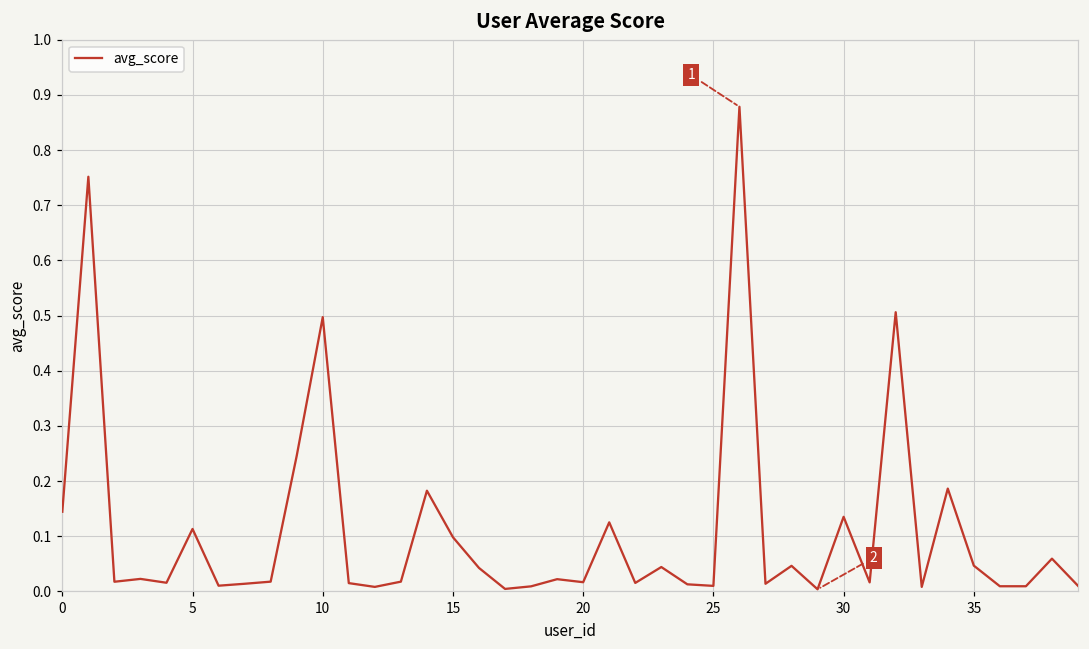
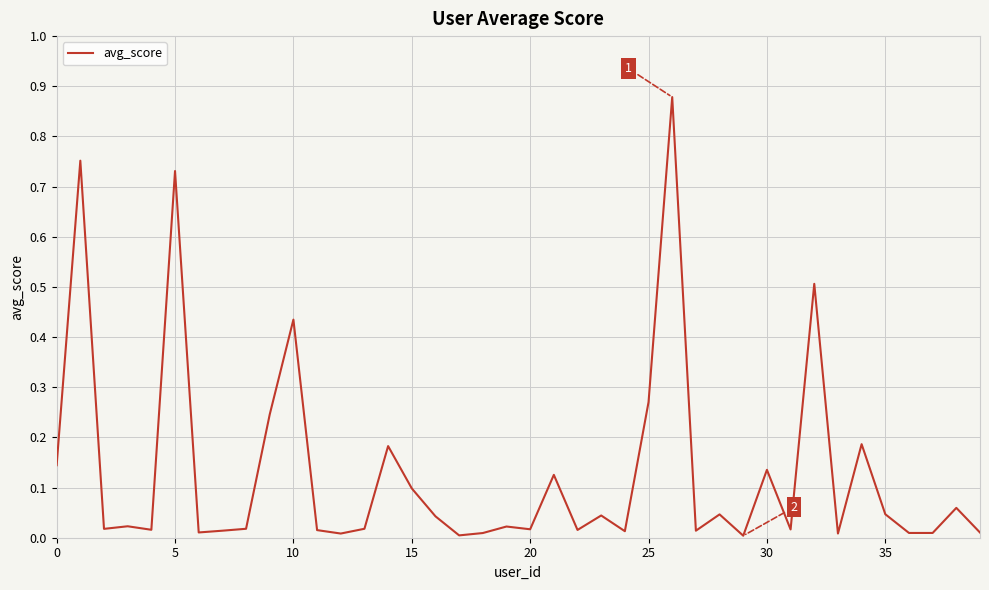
  {
    "0": 0.14,
-   "5": 0.11,
-   "10": 0.50,
+   "5": 0.73,
+   "10": 0.43,
    "15": 0.10,
    "20": 0.02,
-   "25": 0.01,
+   "25": 0.27,
    "30": 0.14,
    "35": 0.05
  }
